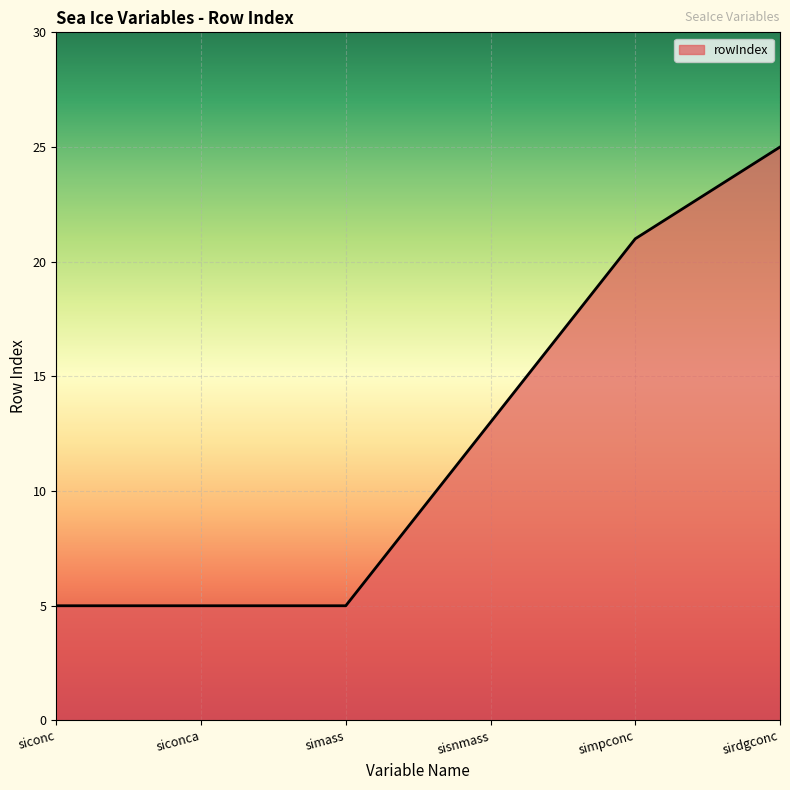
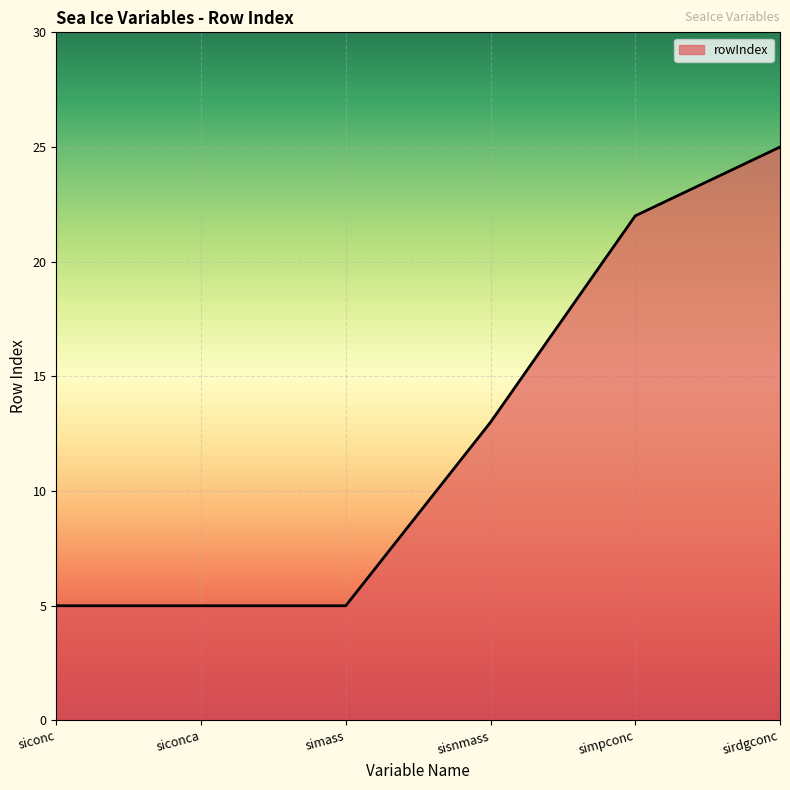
  {
    "siconc": 5,
    "siconca": 5,
    "simass": 5,
    "sisnmass": 13,
-   "simpconc": 21,
+   "simpconc": 22,
    "sirdgconc": 25
  }
